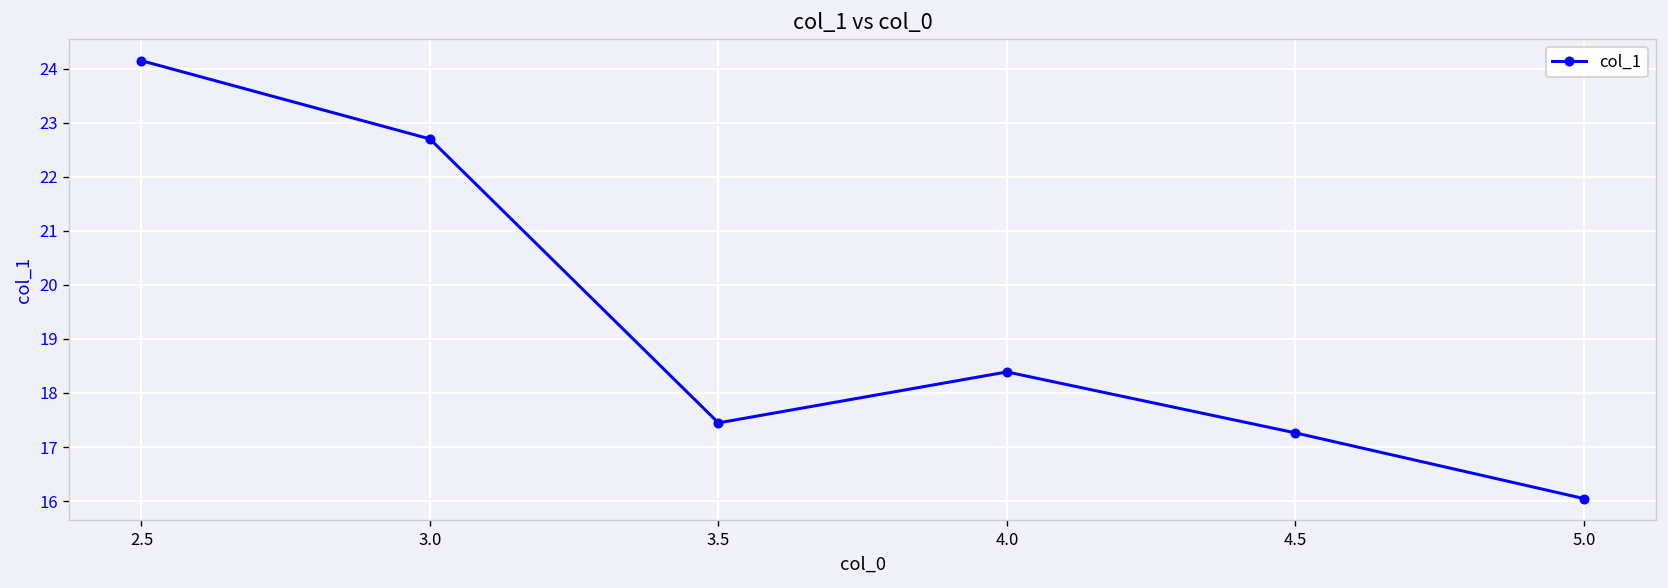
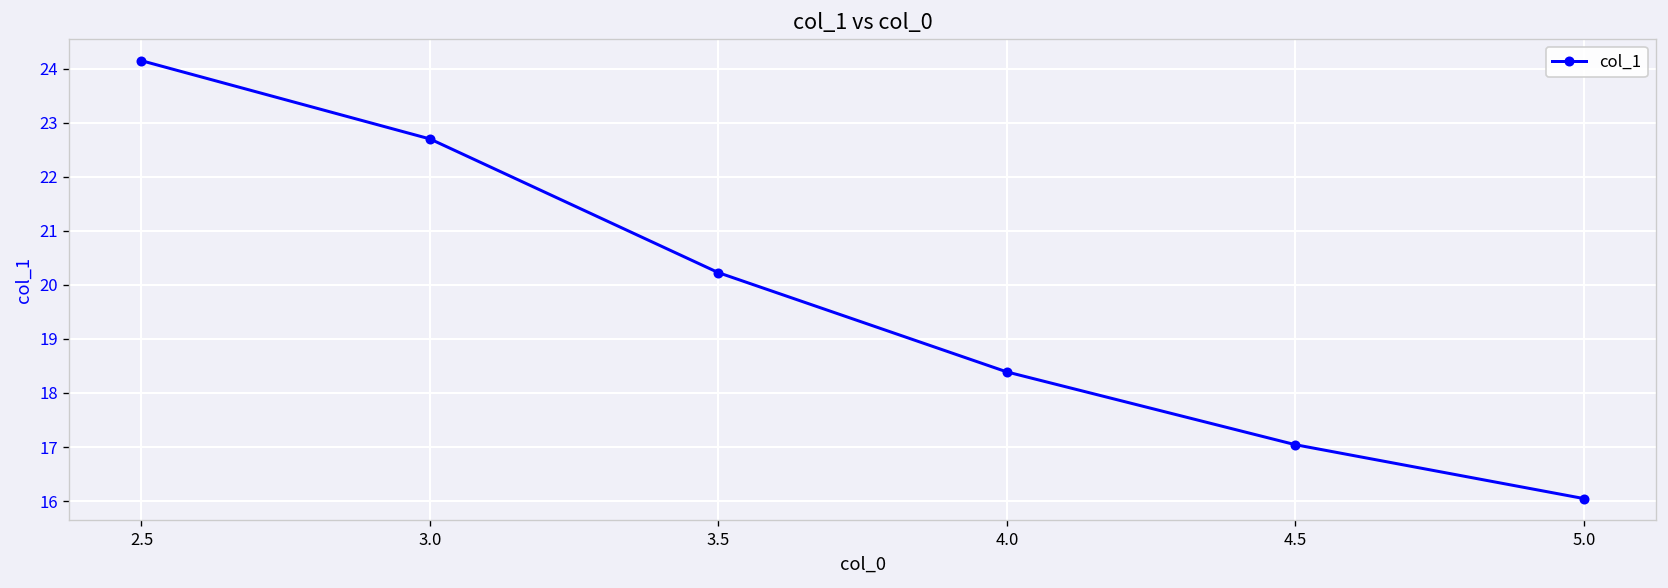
  {
    "2.5": 24.1,
    "3.0": 22.7,
-   "3.5": 17.4,
+   "3.5": 20.2,
    "4.0": 18.4,
-   "4.5": 17.3,
+   "4.5": 17.0,
    "5.0": 16.0
  }
